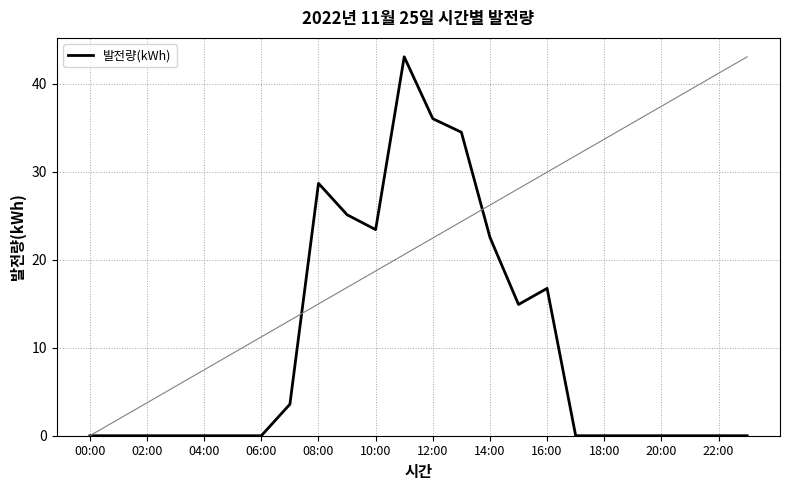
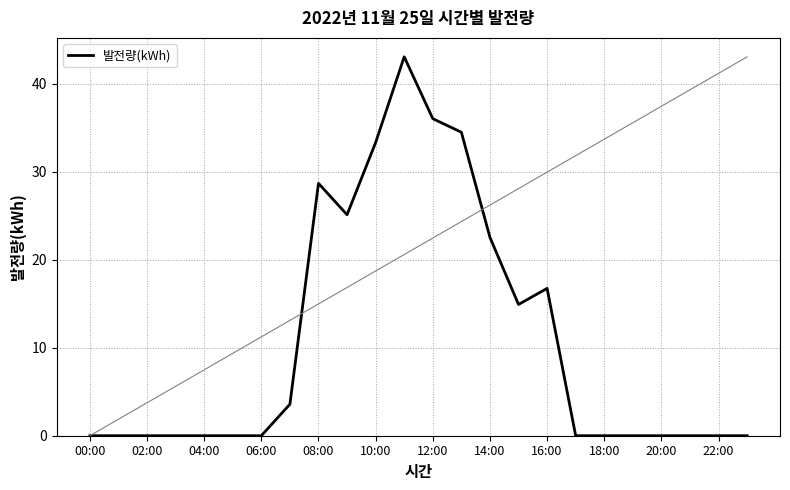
  {
    "발전량(kWh)": {
      "02:00": 0,
      "04:00": 0,
      "06:00": 0,
      "08:00": 29,
-     "10:00": 23,
+     "10:00": 33,
      "12:00": 36,
      "14:00": 23,
      "16:00": 17,
      "18:00": 0,
      "20:00": 0,
      "22:00": 0
    }
  }
